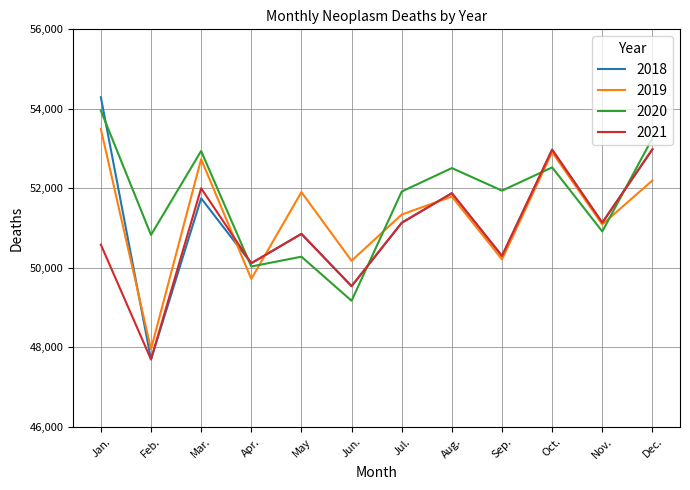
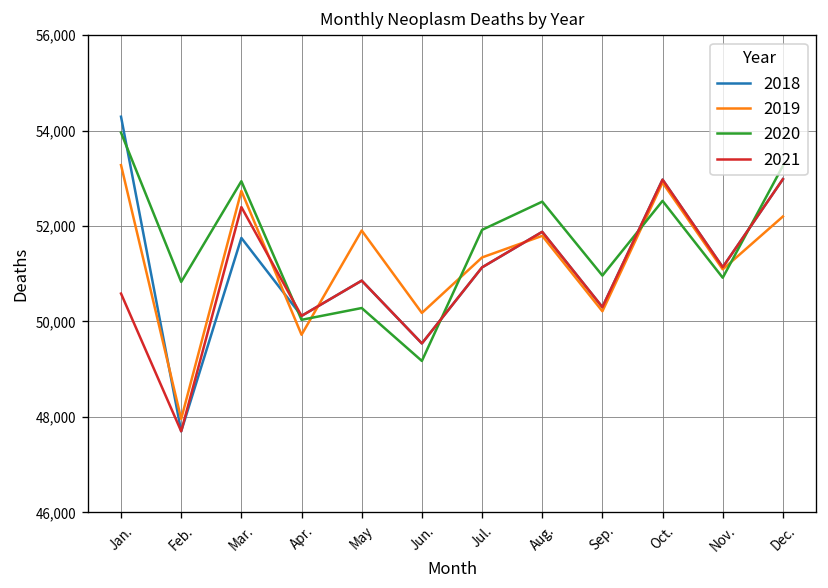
  {
    "2018": {
      "Jan.": "54,300",
      "Mar.": "51,800"
    },
    "2019": {
-     "Jan.": "53,500",
+     "Jan.": "53,300",
      "Feb.": "48,000",
      "Mar.": "52,700",
      "Apr.": "49,700",
      "May": "51,900",
      "Jun.": "50,200",
      "Jul.": "51,300",
      "Aug.": "51,800",
      "Sep.": "50,200",
      "Dec.": "52,200"
    },
    "2020": {
      "Jan.": "54,000",
      "Feb.": "50,800",
      "Mar.": "52,900",
      "Apr.": "50,000",
      "May": "50,300",
      "Jun.": "49,200",
      "Jul.": "51,900",
      "Aug.": "52,500",
-     "Sep.": "51,900",
+     "Sep.": "51,000",
      "Oct.": "52,500",
      "Nov.": "50,900"
    },
    "2021": {
      "Jan.": "50,600",
-     "Mar.": "52,000"
+     "Mar.": "52,400"
    }
  }
